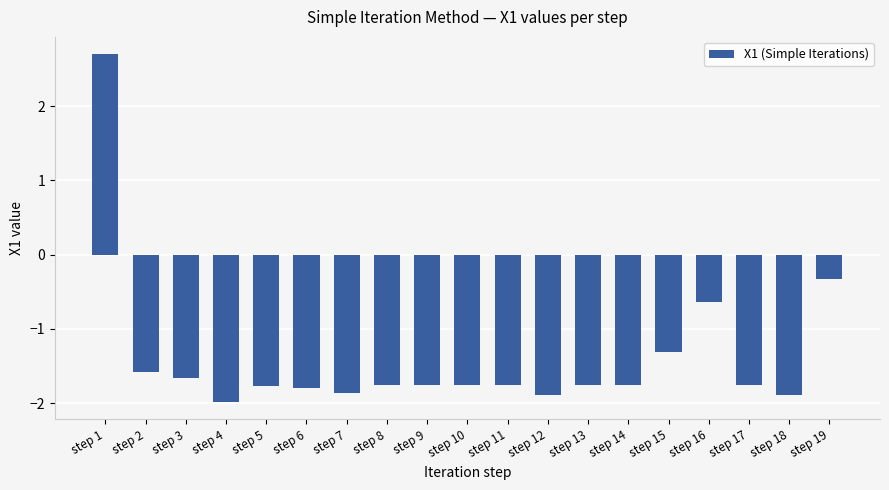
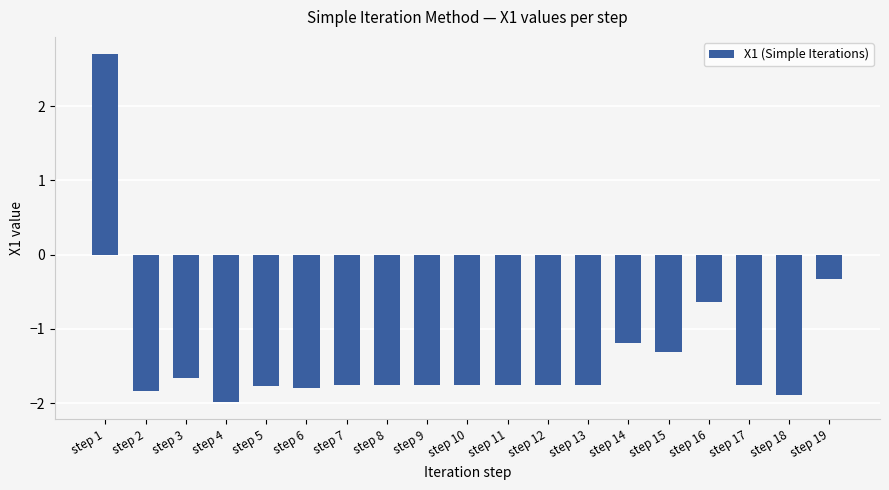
  {
    "step 1": 2.7,
-   "step 2": -1.6,
+   "step 2": -1.8,
    "step 3": -1.7,
    "step 4": -2.0,
    "step 5": -1.8,
    "step 6": -1.8,
-   "step 7": -1.9,
+   "step 7": -1.8,
    "step 8": -1.8,
    "step 9": -1.8,
    "step 10": -1.8,
    "step 11": -1.8,
-   "step 12": -1.9,
+   "step 12": -1.8,
    "step 13": -1.8,
-   "step 14": -1.8,
+   "step 14": -1.2,
    "step 15": -1.3,
    "step 16": -0.6,
    "step 17": -1.8,
    "step 18": -1.9,
    "step 19": -0.3
  }
